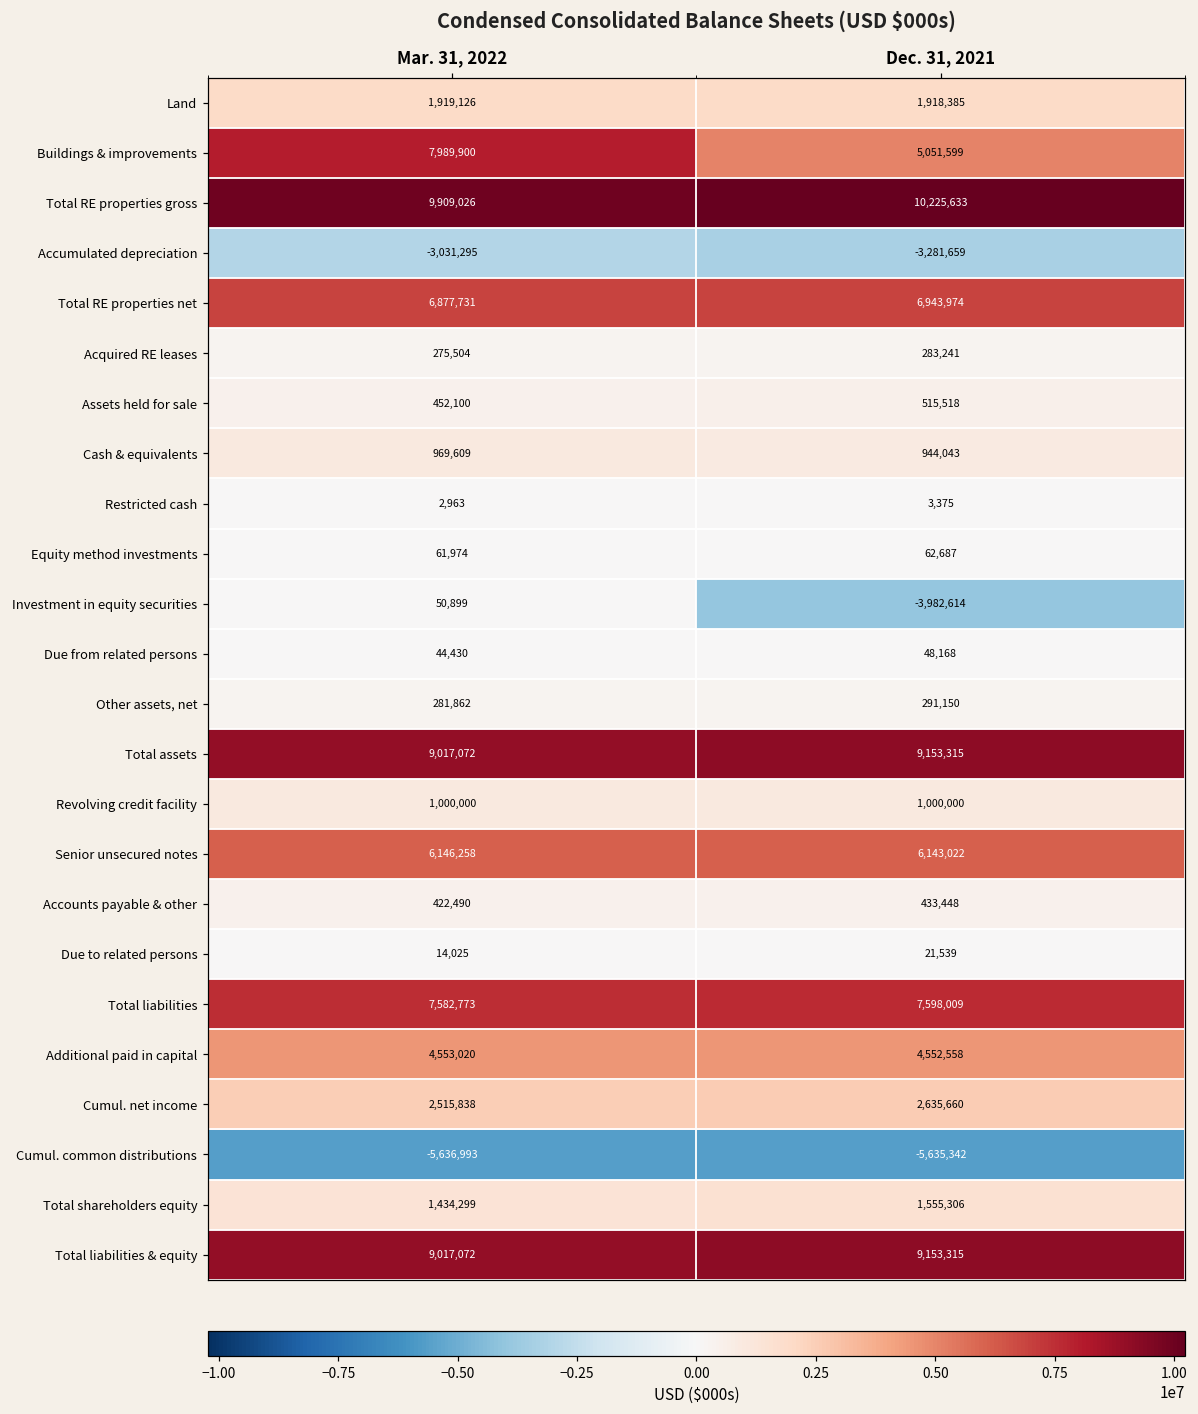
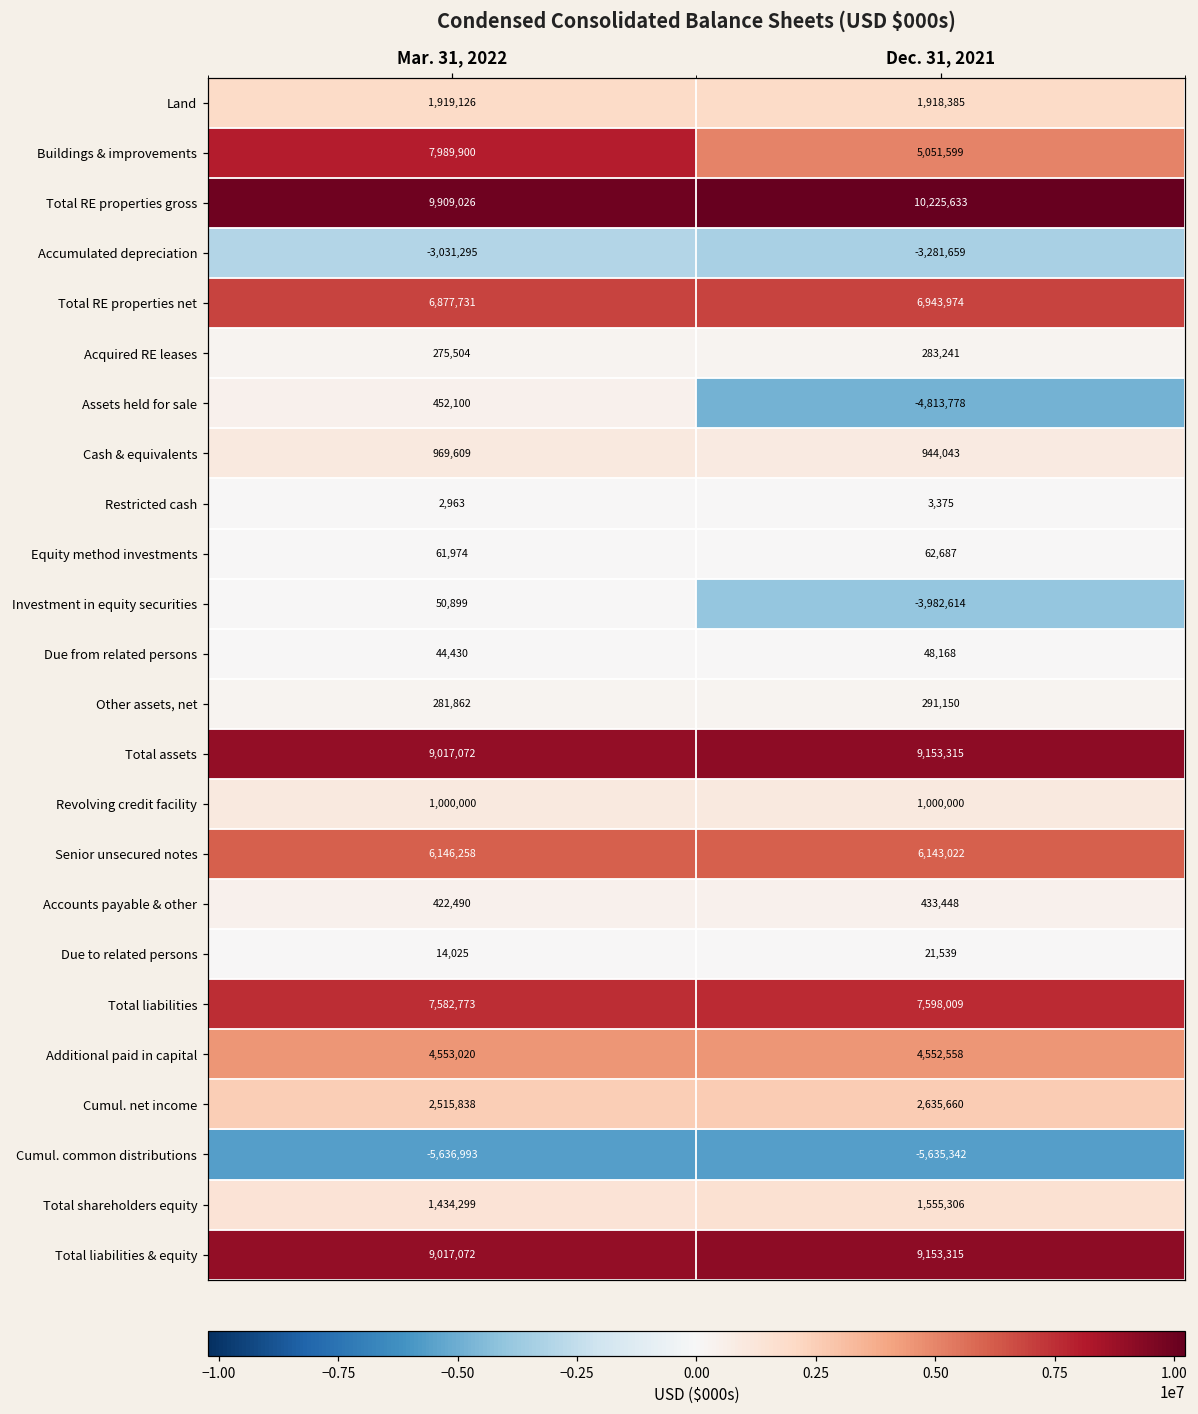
  {
    "Land": {
      "Mar. 31, 2022": "1,919,126",
      "Dec. 31, 2021": "1,918,385"
    },
    "Buildings & improvements": {
      "Mar. 31, 2022": "7,989,900",
      "Dec. 31, 2021": "5,051,599"
    },
    "Total RE properties gross": {
      "Mar. 31, 2022": "9,909,026",
      "Dec. 31, 2021": "10,225,633"
    },
    "Accumulated depreciation": {
      "Mar. 31, 2022": "-3,031,295",
      "Dec. 31, 2021": "-3,281,659"
    },
    "Total RE properties net": {
      "Mar. 31, 2022": "6,877,731",
      "Dec. 31, 2021": "6,943,974"
    },
    "Acquired RE leases": {
      "Mar. 31, 2022": "275,504",
      "Dec. 31, 2021": "283,241"
    },
    "Assets held for sale": {
      "Mar. 31, 2022": "452,100",
-     "Dec. 31, 2021": "515,518"
+     "Dec. 31, 2021": "-4,813,778"
    },
    "Cash & equivalents": {
      "Mar. 31, 2022": "969,609",
      "Dec. 31, 2021": "944,043"
    },
    "Restricted cash": {
      "Mar. 31, 2022": "2,963",
      "Dec. 31, 2021": "3,375"
    },
    "Equity method investments": {
      "Mar. 31, 2022": "61,974",
      "Dec. 31, 2021": "62,687"
    },
    "Investment in equity securities": {
      "Mar. 31, 2022": "50,899",
      "Dec. 31, 2021": "-3,982,614"
    },
    "Due from related persons": {
      "Mar. 31, 2022": "44,430",
      "Dec. 31, 2021": "48,168"
    },
    "Other assets, net": {
      "Mar. 31, 2022": "281,862",
      "Dec. 31, 2021": "291,150"
    },
    "Total assets": {
      "Mar. 31, 2022": "9,017,072",
      "Dec. 31, 2021": "9,153,315"
    },
    "Revolving credit facility": {
      "Mar. 31, 2022": "1,000,000",
      "Dec. 31, 2021": "1,000,000"
    },
    "Senior unsecured notes": {
      "Mar. 31, 2022": "6,146,258",
      "Dec. 31, 2021": "6,143,022"
    },
    "Accounts payable & other": {
      "Mar. 31, 2022": "422,490",
      "Dec. 31, 2021": "433,448"
    },
    "Due to related persons": {
      "Mar. 31, 2022": "14,025",
      "Dec. 31, 2021": "21,539"
    },
    "Total liabilities": {
      "Mar. 31, 2022": "7,582,773",
      "Dec. 31, 2021": "7,598,009"
    },
    "Additional paid in capital": {
      "Mar. 31, 2022": "4,553,020",
      "Dec. 31, 2021": "4,552,558"
    },
    "Cumul. net income": {
      "Mar. 31, 2022": "2,515,838",
      "Dec. 31, 2021": "2,635,660"
    },
    "Cumul. common distributions": {
      "Mar. 31, 2022": "-5,636,993",
      "Dec. 31, 2021": "-5,635,342"
    },
    "Total shareholders equity": {
      "Mar. 31, 2022": "1,434,299",
      "Dec. 31, 2021": "1,555,306"
    },
    "Total liabilities & equity": {
      "Mar. 31, 2022": "9,017,072",
      "Dec. 31, 2021": "9,153,315"
    }
  }
